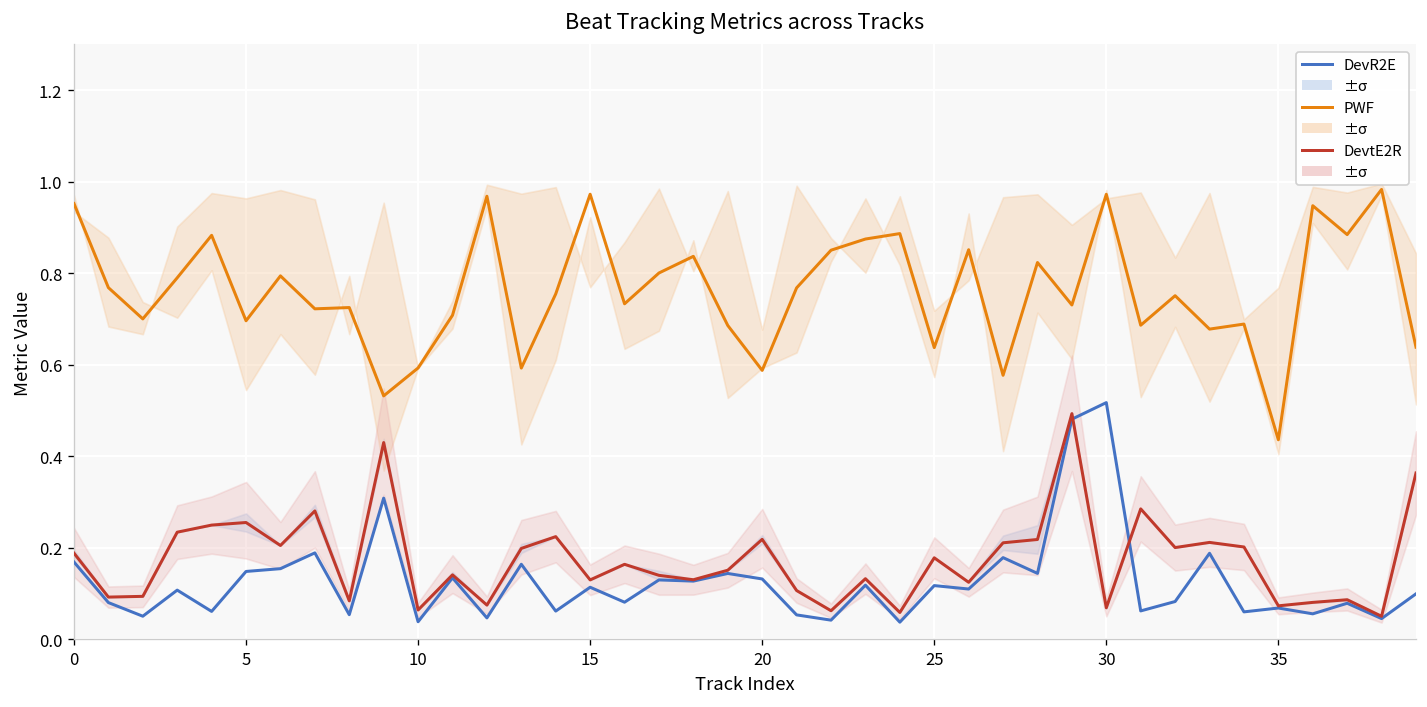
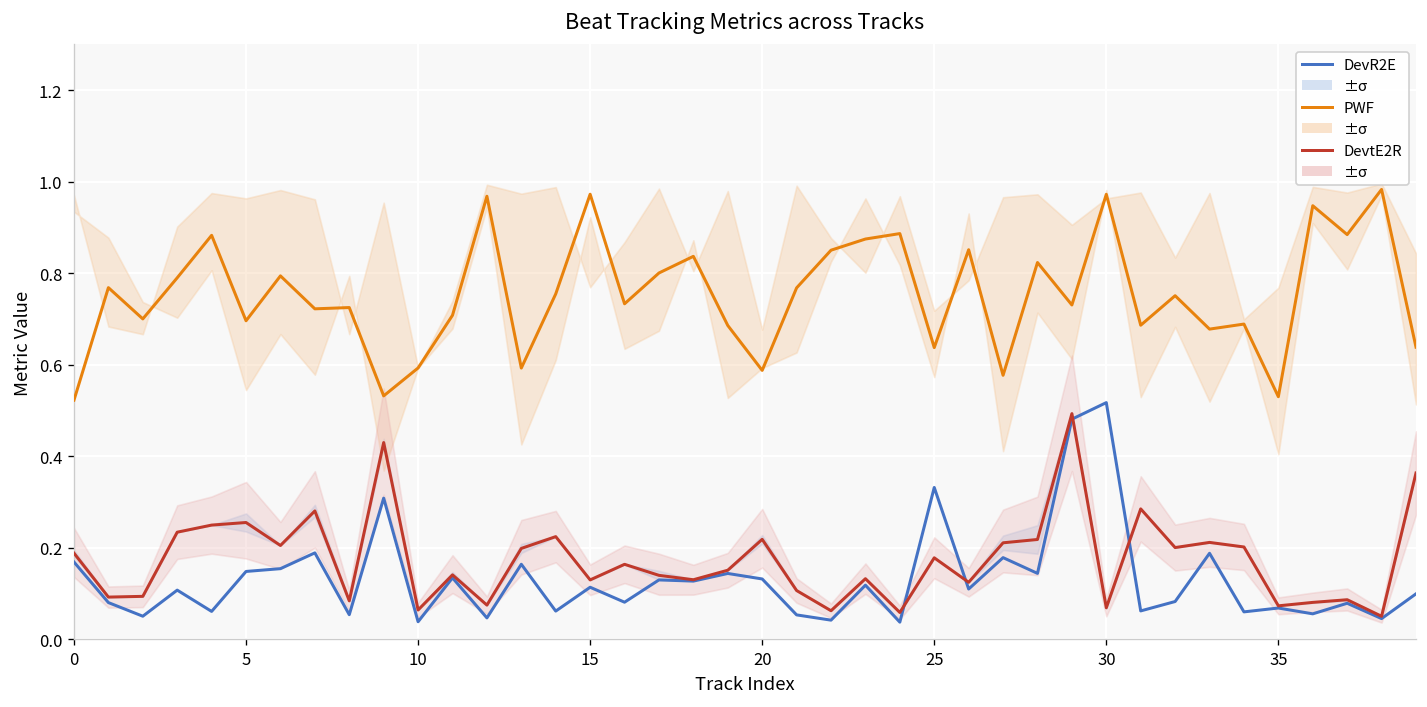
  {
    "DevR2E": {
      "0": 0.17,
      "5": 0.15,
      "10": 0.04,
      "15": 0.11,
      "20": 0.13,
-     "25": 0.12,
+     "25": 0.33,
      "30": 0.52
    },
    "PWF": {
-     "0": 0.95,
+     "0": 0.52,
      "5": 0.70,
      "15": 0.97,
      "20": 0.59,
      "25": 0.64,
      "30": 0.97,
-     "35": 0.44
+     "35": 0.53
    },
    "DevtE2R": {
      "5": 0.26,
      "20": 0.22
    }
  }
